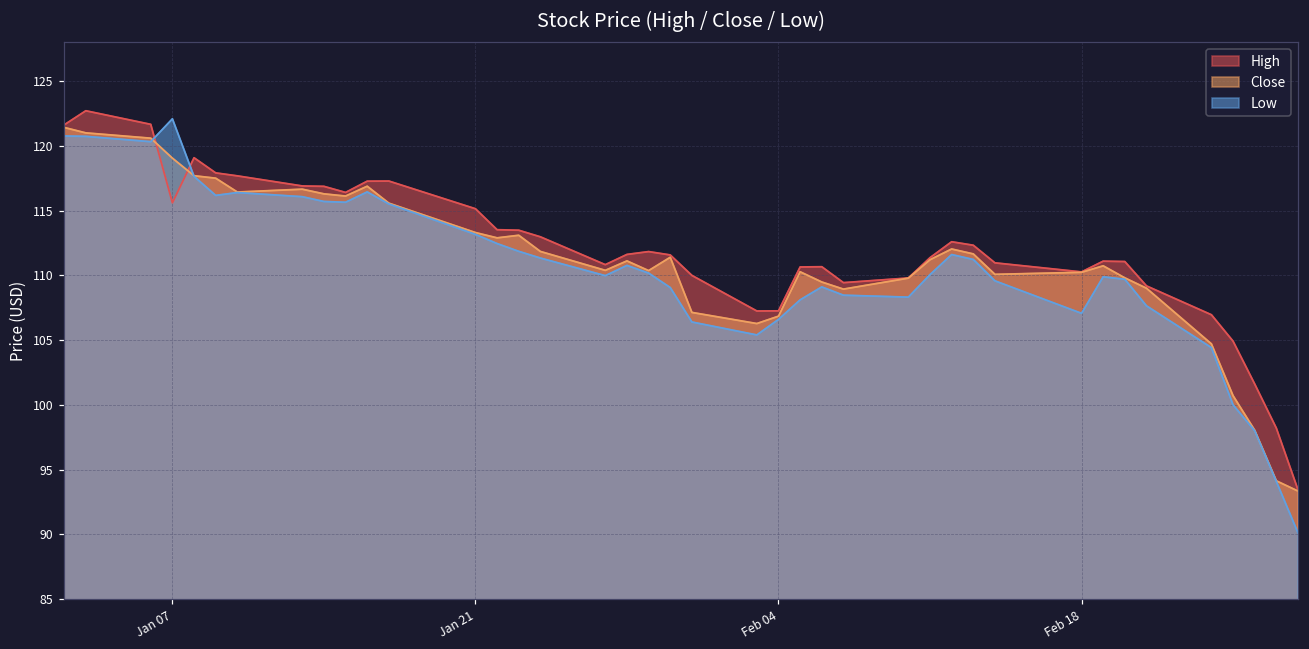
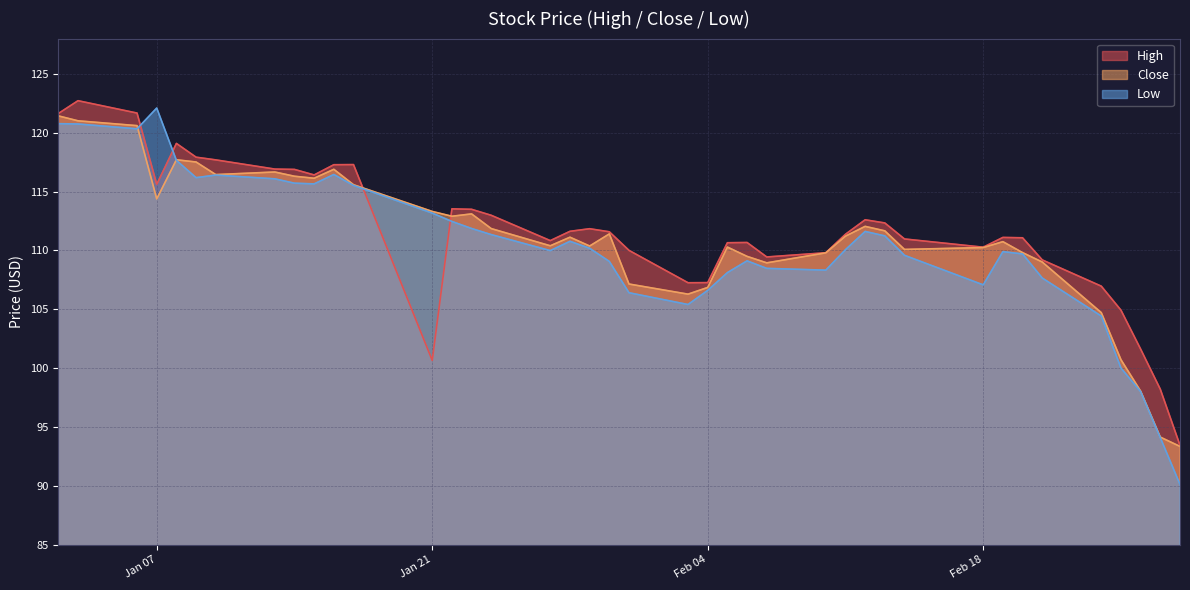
  {
    "High": {
      "Jan 07": 115.6,
-     "Jan 21": 115.2,
+     "Jan 21": 100.6,
      "Feb 04": 107.3
    },
    "Close": {
-     "Jan 07": 119.1,
+     "Jan 07": 114.4,
      "Feb 04": 106.8
    },
    "Low": {
      "Jan 07": 122.1,
      "Feb 04": 106.6,
      "Feb 18": 107.1
    }
  }
